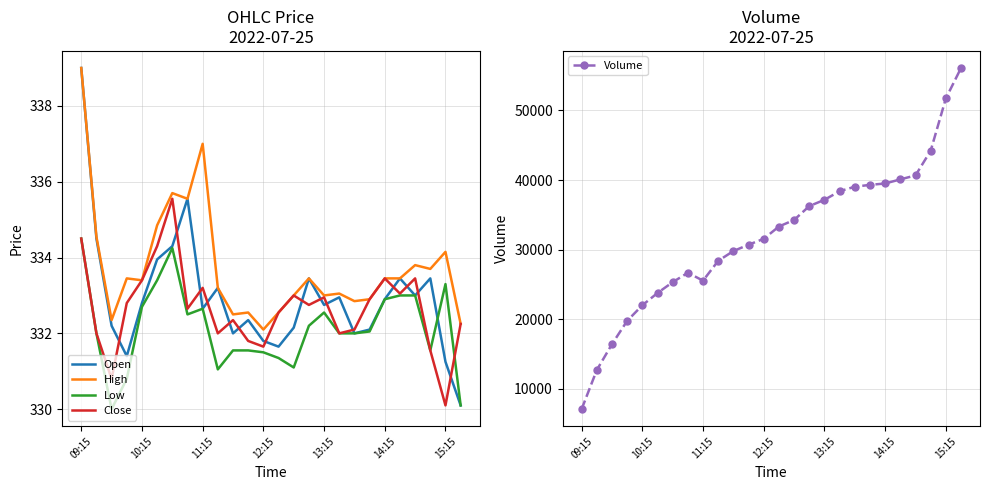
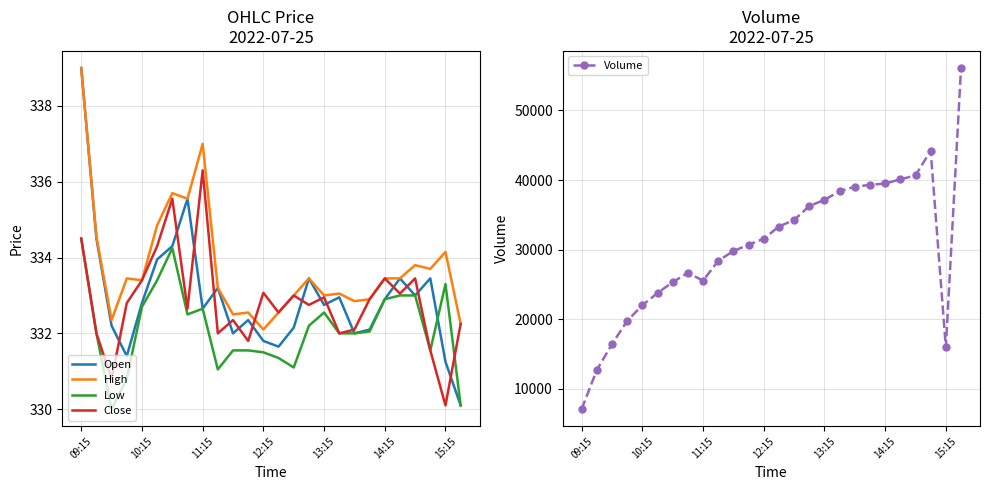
  {
    "OHLC Price 2022-07-25": {
      "Open": {
        "10:15": 332.8,
        "12:15": 331.8,
        "13:15": 332.8,
        "15:15": 331.3
      },
      "High": {
        "11:15": 337.0,
        "12:15": 332.1,
        "15:15": 334.2
      },
      "Low": {
        "10:15": 332.7,
        "12:15": 331.5,
        "13:15": 332.6,
        "15:15": 333.3
      },
      "Close": {
-       "11:15": 333.2,
-       "12:15": 331.7,
+       "11:15": 336.3,
+       "12:15": 333.1,
        "15:15": 330.1
      }
    },
    "Volume 2022-07-25": {
      "09:15": 7000,
      "10:15": 22000,
      "11:15": 26000,
      "12:15": 32000,
      "13:15": 37000,
      "14:15": 40000,
-     "15:15": 52000
+     "15:15": 16000
    }
  }
